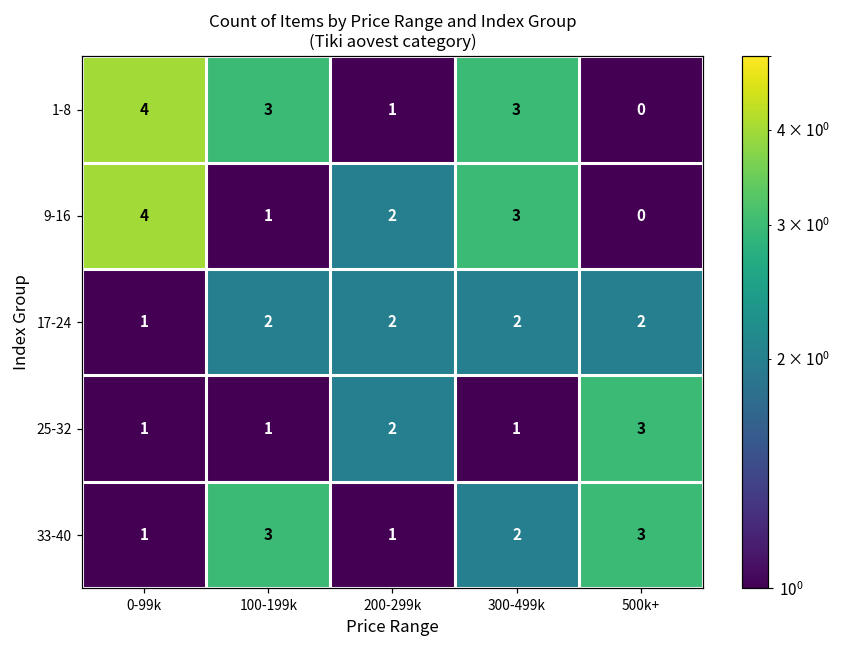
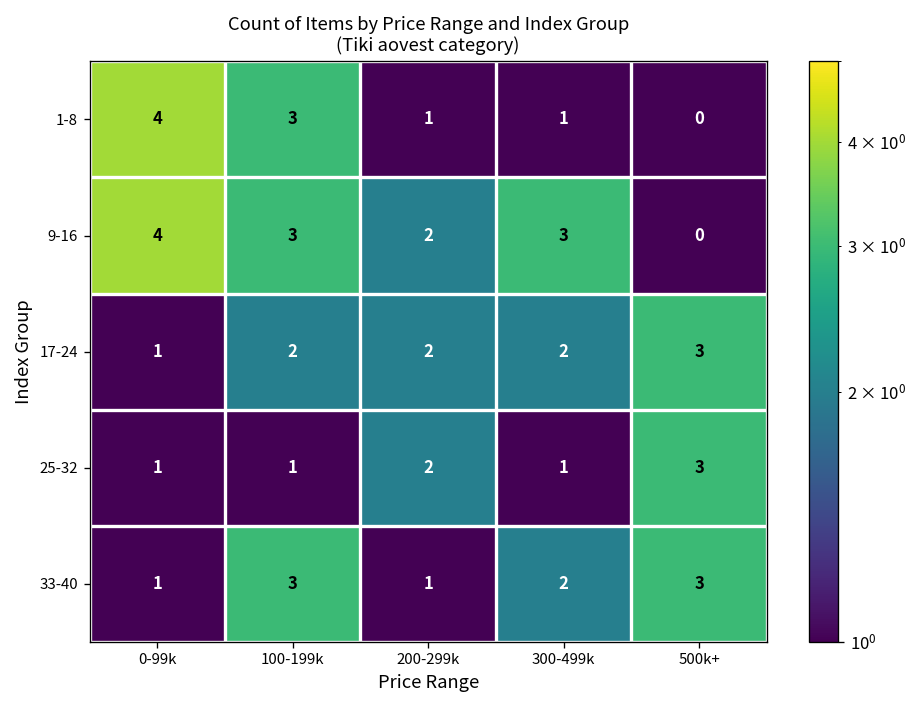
  {
    "1-8": {
      "0-99k": 4,
      "100-199k": 3,
      "200-299k": 1,
-     "300-499k": 3,
+     "300-499k": 1,
      "500k+": 0
    },
    "9-16": {
      "0-99k": 4,
-     "100-199k": 1,
+     "100-199k": 3,
      "200-299k": 2,
      "300-499k": 3,
      "500k+": 0
    },
    "17-24": {
      "0-99k": 1,
      "100-199k": 2,
      "200-299k": 2,
      "300-499k": 2,
-     "500k+": 2
+     "500k+": 3
    },
    "25-32": {
      "0-99k": 1,
      "100-199k": 1,
      "200-299k": 2,
      "300-499k": 1,
      "500k+": 3
    },
    "33-40": {
      "0-99k": 1,
      "100-199k": 3,
      "200-299k": 1,
      "300-499k": 2,
      "500k+": 3
    }
  }
